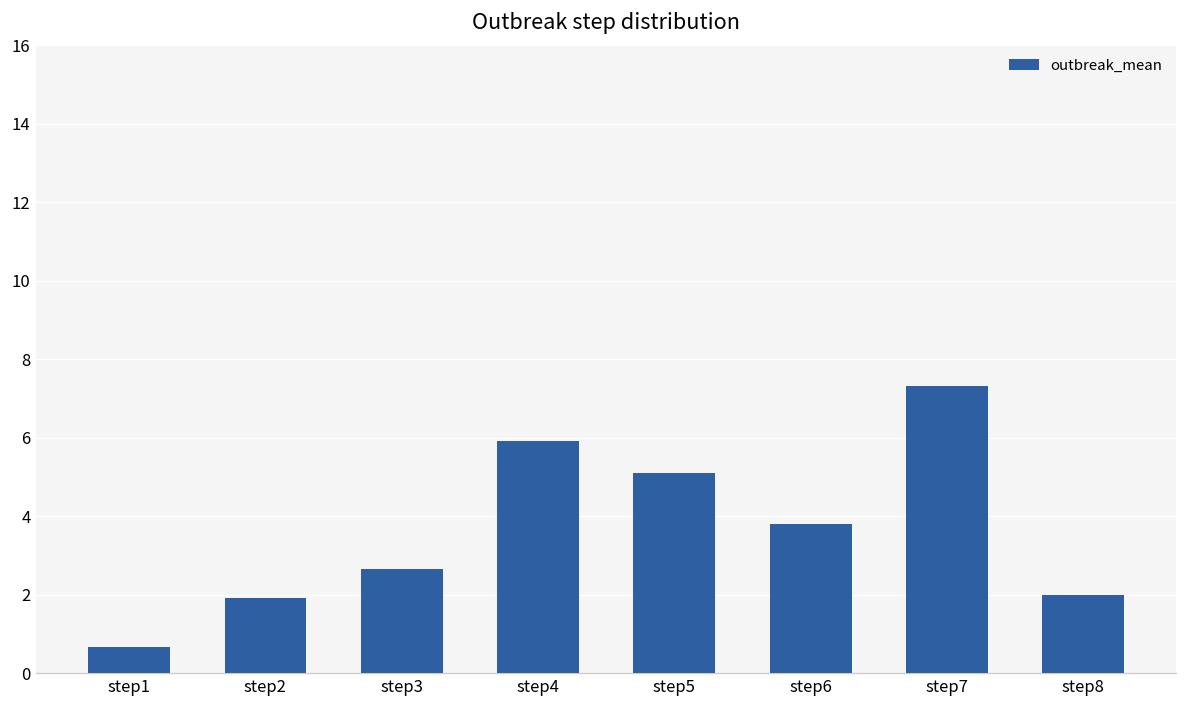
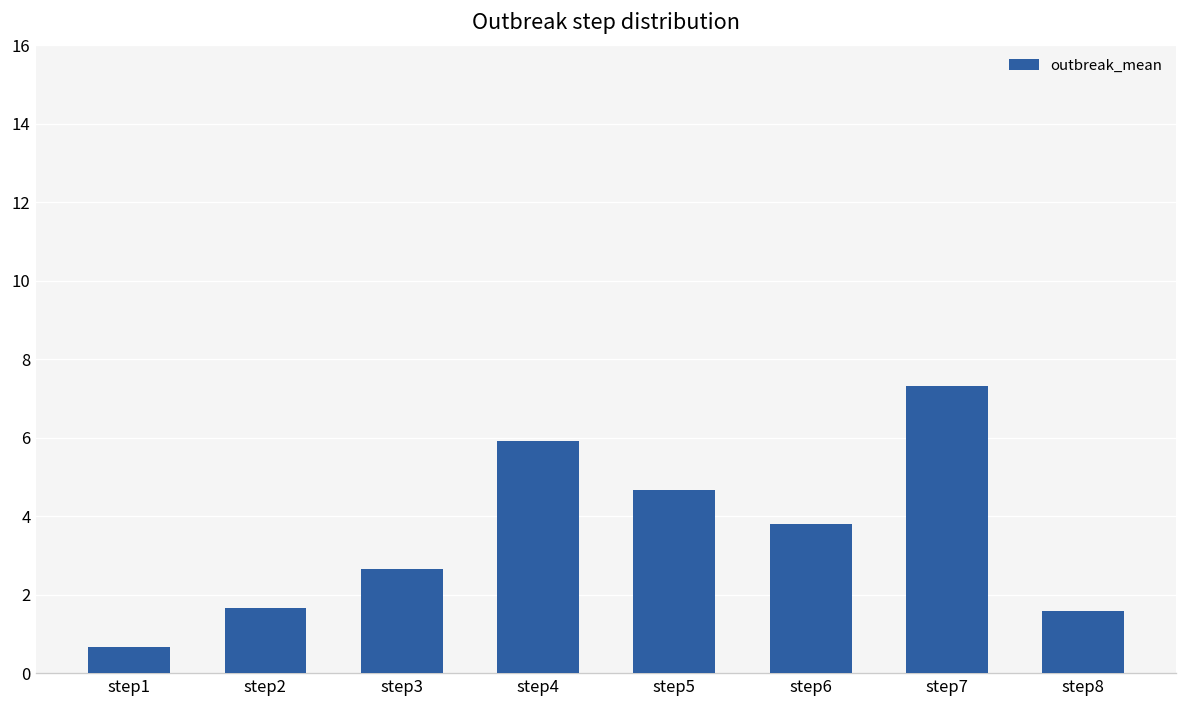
  {
    "step1": 0.7,
-   "step2": 1.9,
+   "step2": 1.7,
    "step3": 2.7,
    "step4": 5.9,
-   "step5": 5.1,
+   "step5": 4.7,
    "step6": 3.8,
    "step7": 7.3,
-   "step8": 2.0
+   "step8": 1.6
  }
